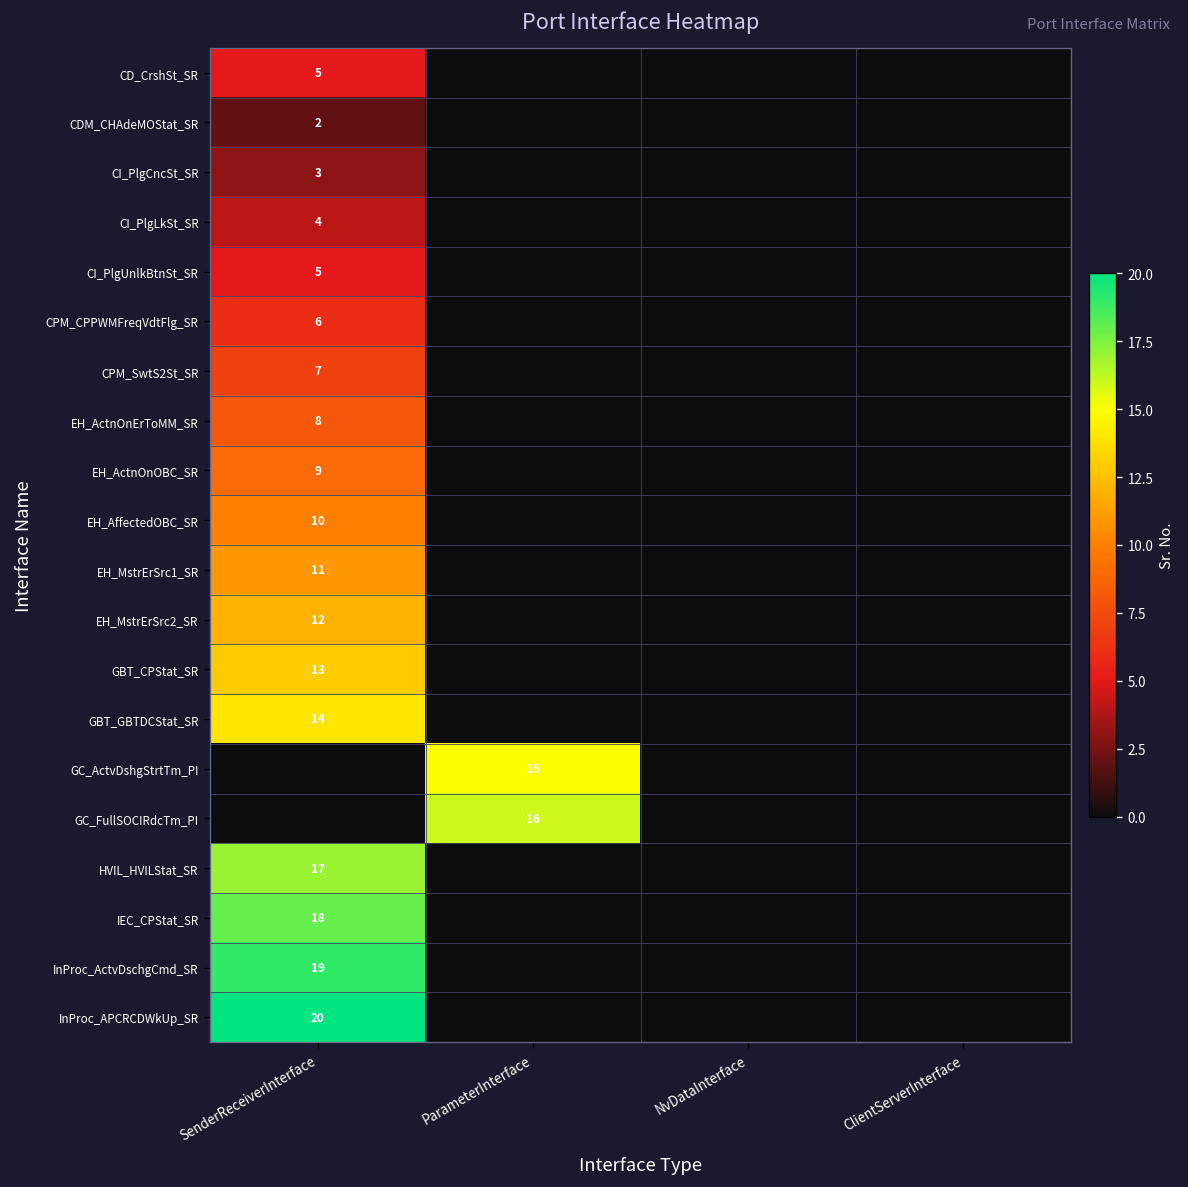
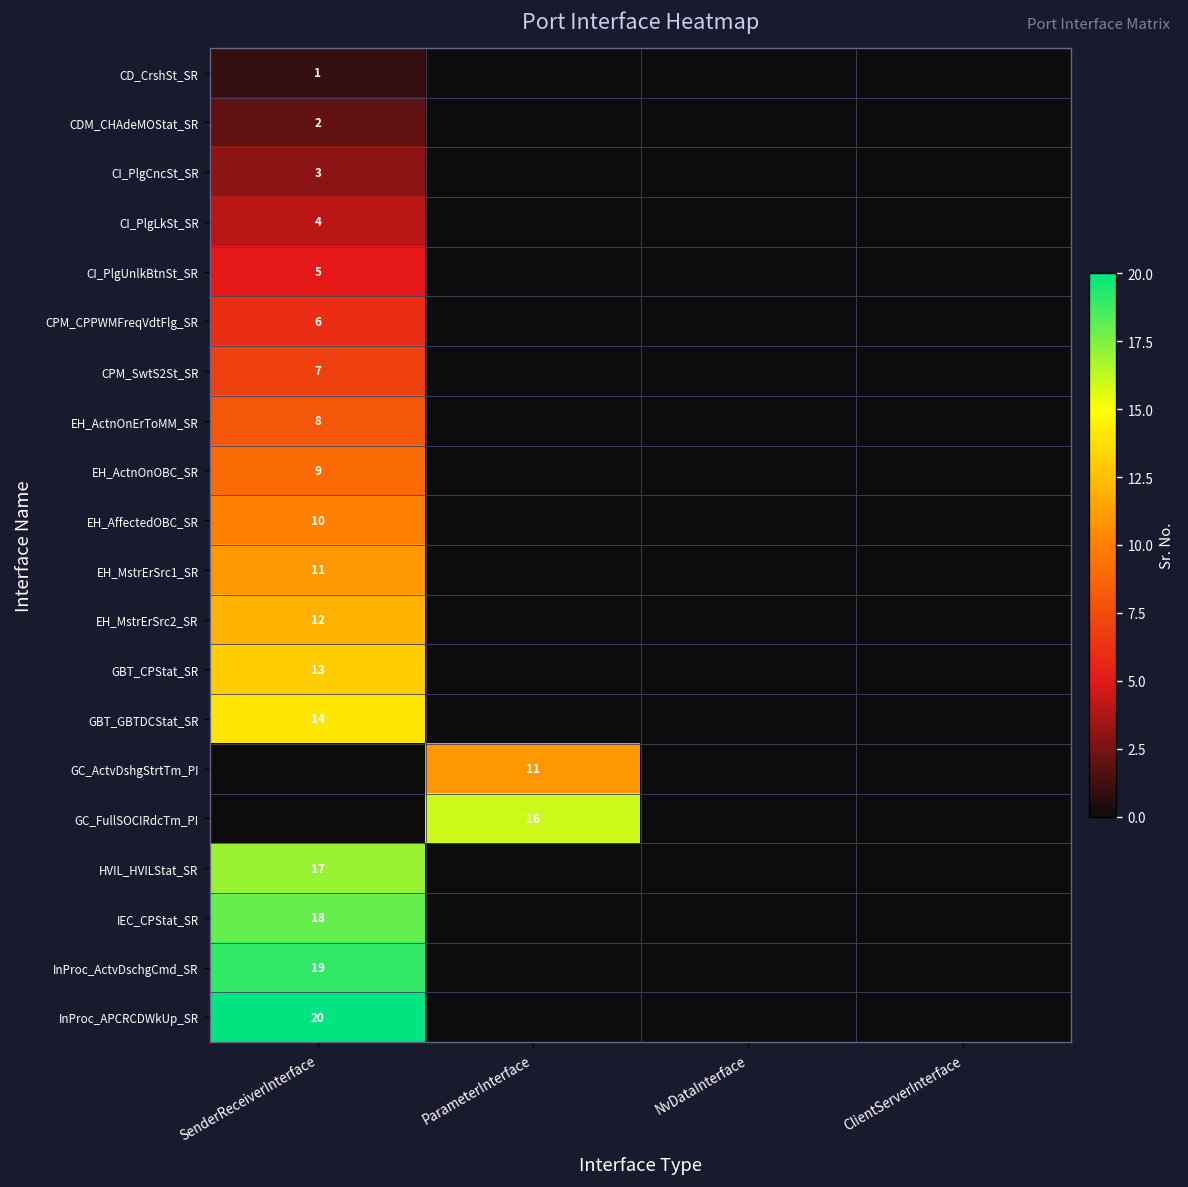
  {
    "CD_CrshSt_SR": {
-     "SenderReceiverInterface": 5
+     "SenderReceiverInterface": 1
    },
    "CDM_CHAdeMOStat_SR": {
      "SenderReceiverInterface": 2
    },
    "CI_PlgCncSt_SR": {
      "SenderReceiverInterface": 3
    },
    "CI_PlgLkSt_SR": {
      "SenderReceiverInterface": 4
    },
    "CI_PlgUnlkBtnSt_SR": {
      "SenderReceiverInterface": 5
    },
    "CPM_CPPWMFreqVdtFlg_SR": {
      "SenderReceiverInterface": 6
    },
    "CPM_SwtS2St_SR": {
      "SenderReceiverInterface": 7
    },
    "EH_ActnOnErToMM_SR": {
      "SenderReceiverInterface": 8
    },
    "EH_ActnOnOBC_SR": {
      "SenderReceiverInterface": 9
    },
    "EH_AffectedOBC_SR": {
      "SenderReceiverInterface": 10
    },
    "EH_MstrErSrc1_SR": {
      "SenderReceiverInterface": 11
    },
    "EH_MstrErSrc2_SR": {
      "SenderReceiverInterface": 12
    },
    "GBT_CPStat_SR": {
      "SenderReceiverInterface": 13
    },
    "GBT_GBTDCStat_SR": {
      "SenderReceiverInterface": 14
    },
    "GC_ActvDshgStrtTm_PI": {
-     "ParameterInterface": 15
+     "ParameterInterface": 11
    },
    "GC_FullSOCIRdcTm_PI": {
      "ParameterInterface": 16
    },
    "HVIL_HVILStat_SR": {
      "SenderReceiverInterface": 17
    },
    "IEC_CPStat_SR": {
      "SenderReceiverInterface": 18
    },
    "InProc_ActvDschgCmd_SR": {
      "SenderReceiverInterface": 19
    },
    "InProc_APCRCDWkUp_SR": {
      "SenderReceiverInterface": 20
    }
  }
